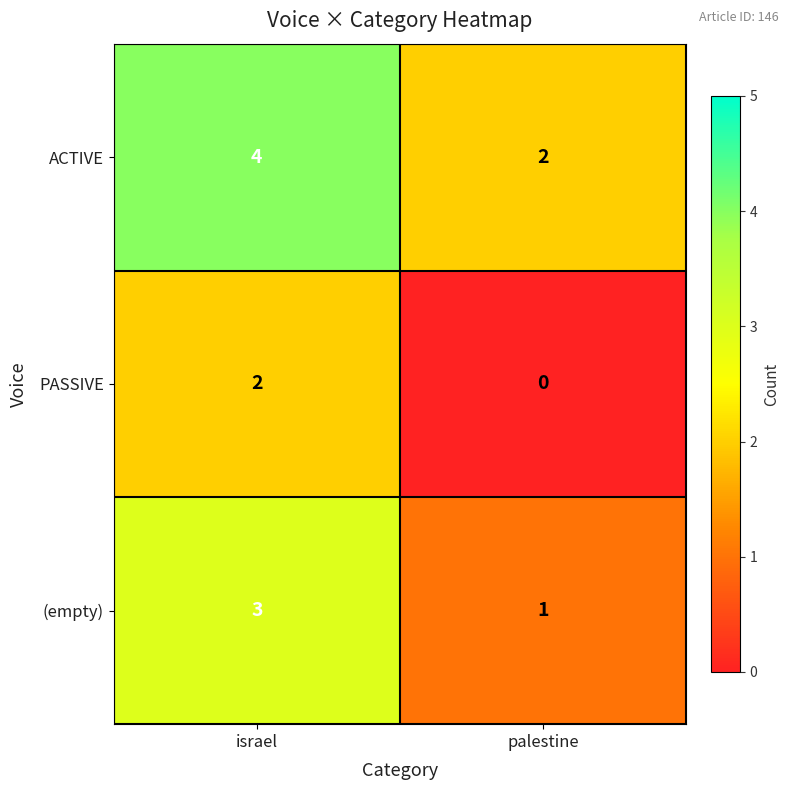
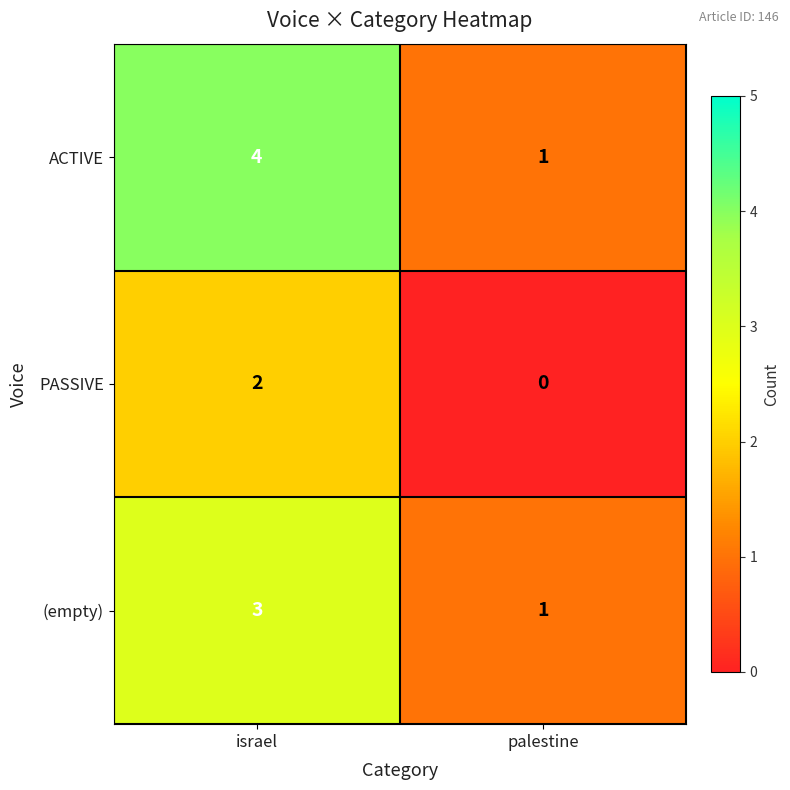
  {
    "ACTIVE": {
      "israel": 4,
-     "palestine": 2
+     "palestine": 1
    },
    "PASSIVE": {
      "israel": 2,
      "palestine": 0
    },
    "(empty)": {
      "israel": 3,
      "palestine": 1
    }
  }
